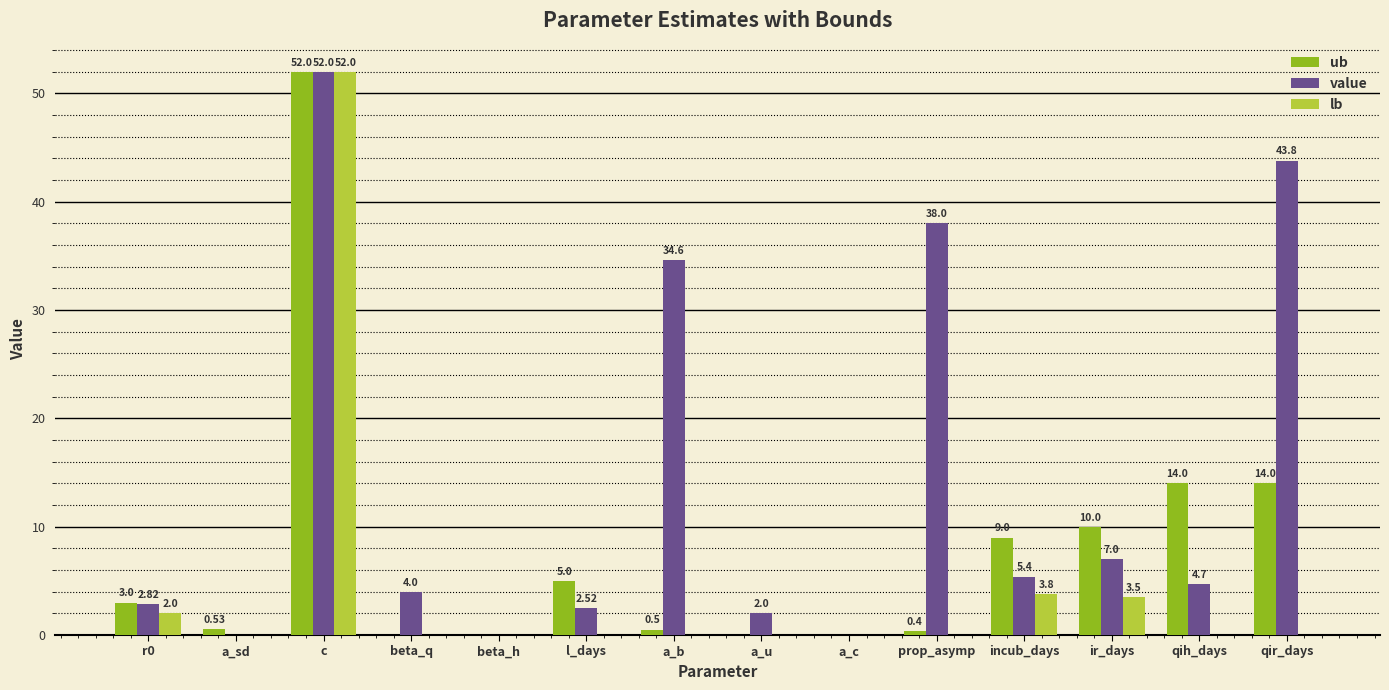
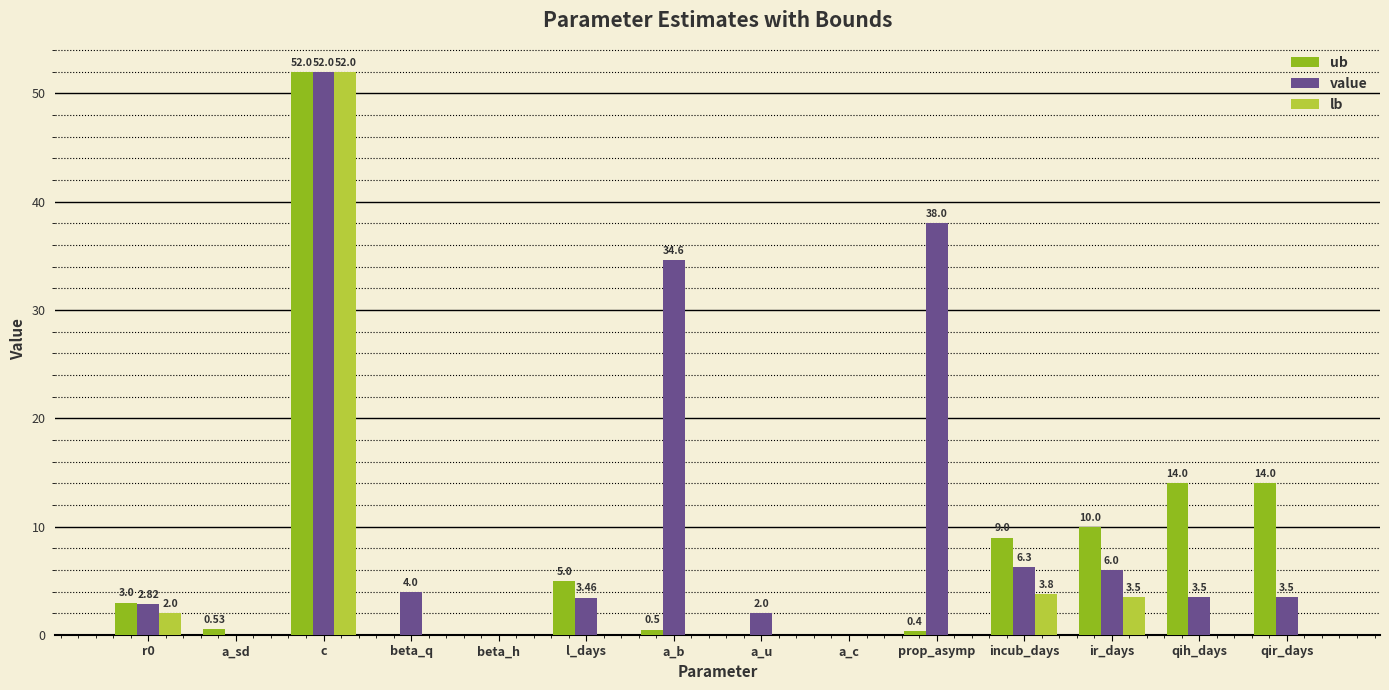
  {
    "value": {
      "r0": 2.82,
      "c": 52.0,
      "beta_q": 4.0,
-     "l_days": 2.52,
+     "l_days": 3.46,
      "a_b": 34.6,
      "a_u": 2.0,
      "prop_asymp": 38.0,
-     "incub_days": 5.4,
-     "ir_days": 7.0,
-     "qih_days": 4.7,
-     "qir_days": 43.8
+     "incub_days": 6.3,
+     "ir_days": 6.0,
+     "qih_days": 3.5,
+     "qir_days": 3.5
    }
  }
